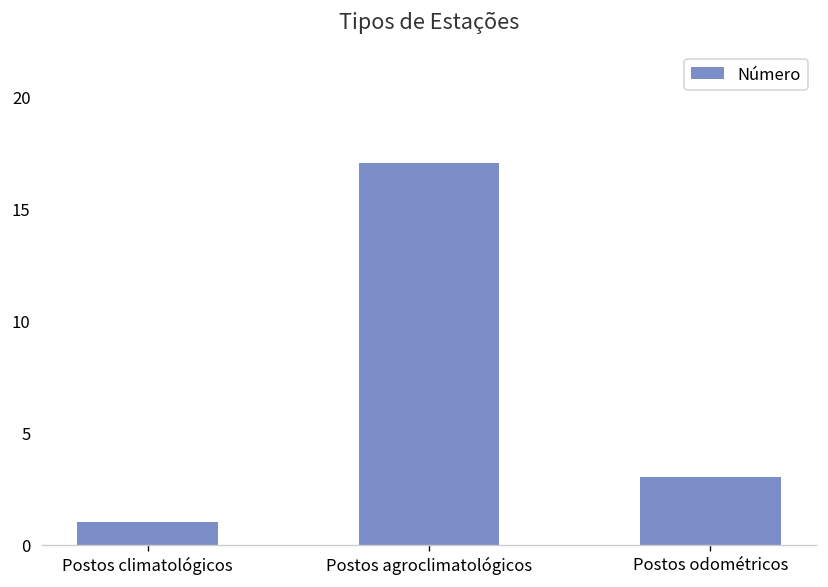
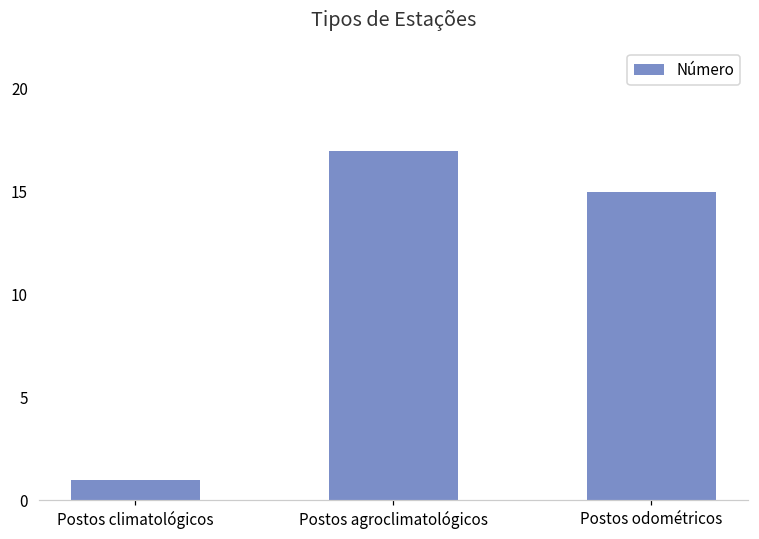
  {
    "Postos climatológicos": 1,
    "Postos agroclimatológicos": 17,
-   "Postos odométricos": 3
+   "Postos odométricos": 15
  }
